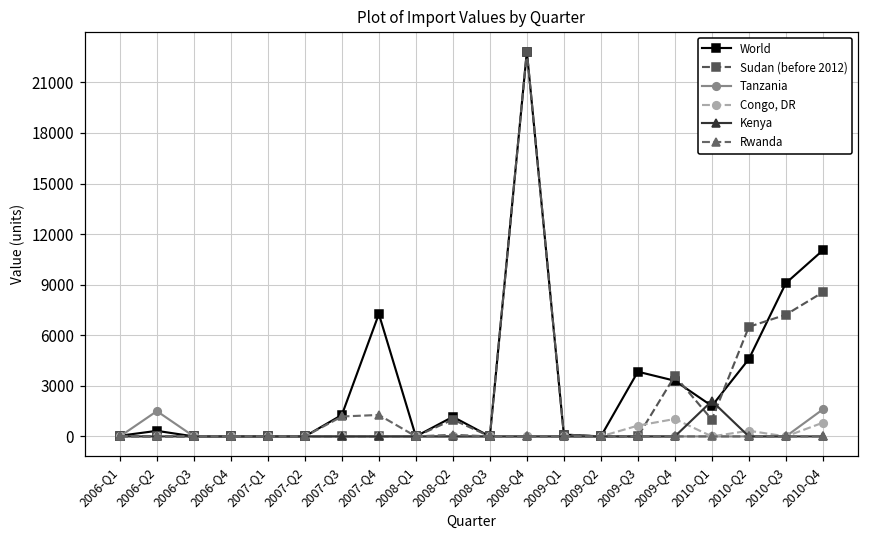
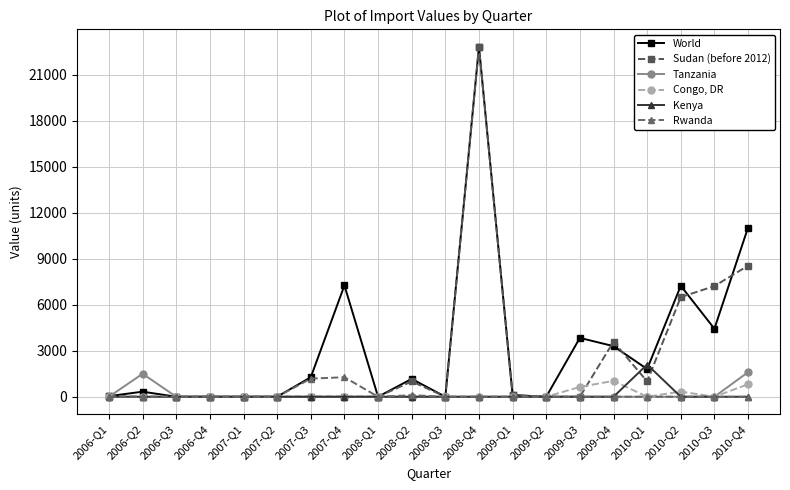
  {
    "World": {
      "2006-Q2": 300,
      "2007-Q4": 7300,
      "2009-Q3": 3800,
      "2009-Q4": 3300,
      "2010-Q1": 1800,
-     "2010-Q2": 4600,
-     "2010-Q3": 9100,
+     "2010-Q2": 7200,
+     "2010-Q3": 4400,
      "2010-Q4": 11000
    }
  }
